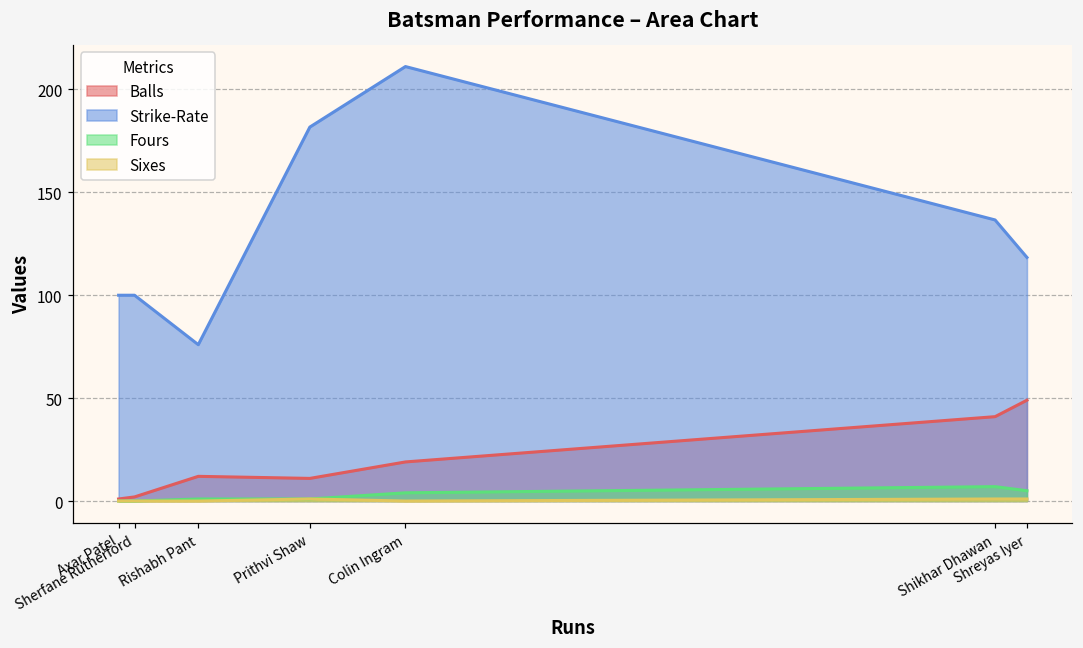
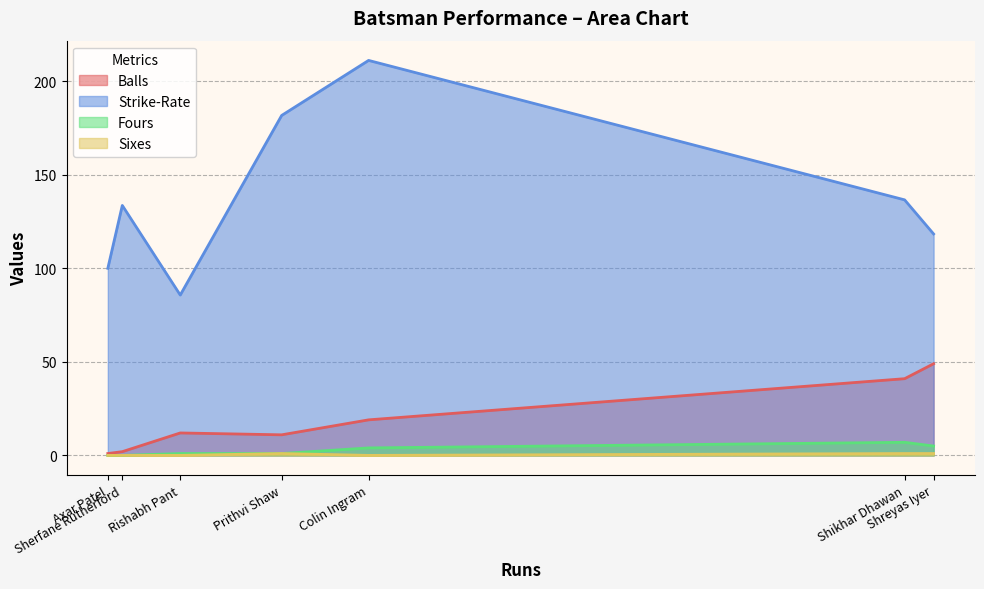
  {
    "Balls": {
      "Sherfane Rutherford": 2,
      "Rishabh Pant": 12,
      "Prithvi Shaw": 11,
      "Colin Ingram": 19,
      "Shikhar Dhawan": 41,
      "Shreyas Iyer": 49
    },
    "Strike-Rate": {
      "Axar Patel": 100,
-     "Sherfane Rutherford": 100,
-     "Rishabh Pant": 76,
+     "Sherfane Rutherford": 134,
+     "Rishabh Pant": 86,
      "Prithvi Shaw": 182,
      "Colin Ingram": 211,
      "Shikhar Dhawan": 137,
      "Shreyas Iyer": 118
    },
    "Fours": {
      "Colin Ingram": 4,
      "Shikhar Dhawan": 7,
      "Shreyas Iyer": 5
    },
    "Sixes": {
      "Colin Ingram": 0,
      "Shikhar Dhawan": 1,
      "Shreyas Iyer": 1
    }
  }
